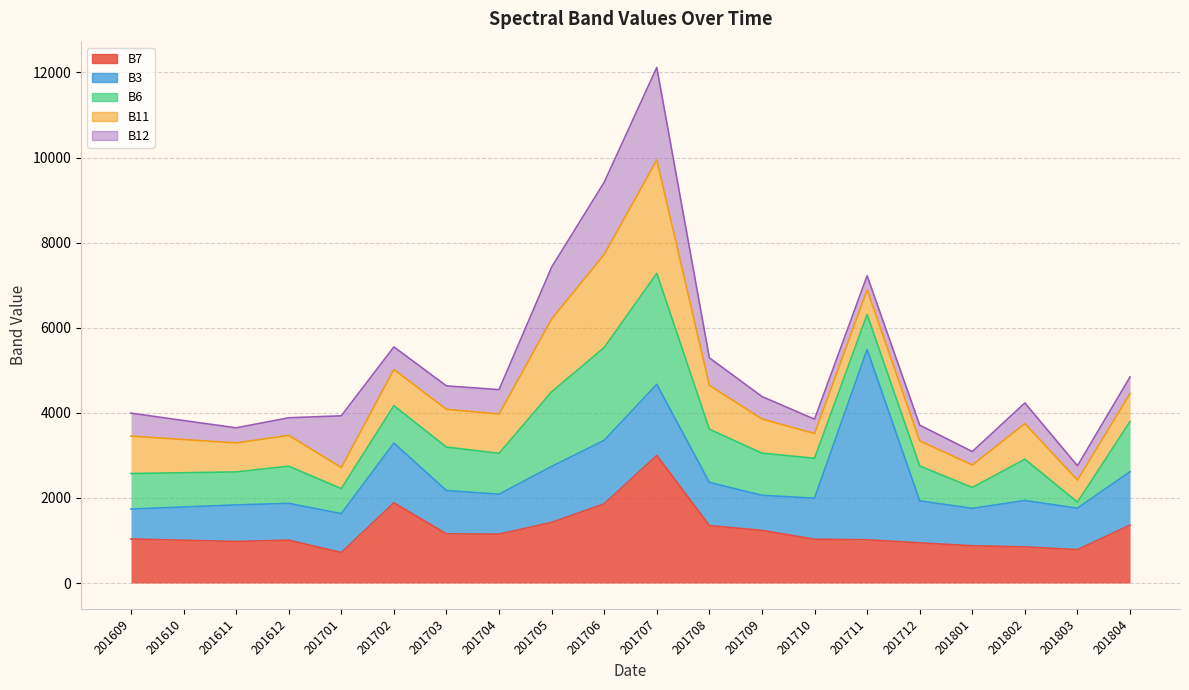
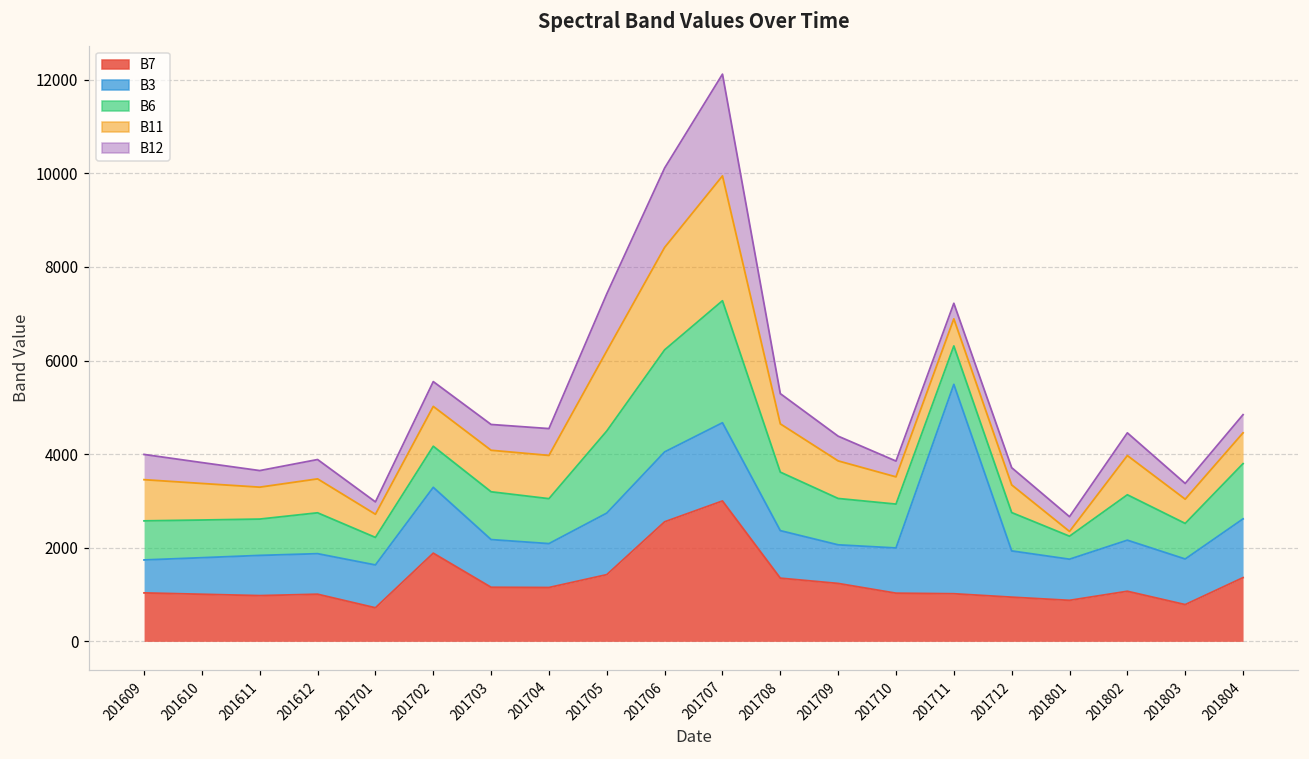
  {
    "B7": {
      "201609": 1000,
      "201610": 1000,
      "201611": 1000,
      "201612": 1000,
      "201701": 700,
      "201702": 1900,
      "201703": 1200,
      "201704": 1200,
      "201705": 1400,
-     "201706": 1900,
+     "201706": 2600,
      "201707": 3000,
      "201708": 1400,
      "201709": 1200,
      "201710": 1000,
      "201711": 1000,
      "201712": 900,
      "201801": 900,
-     "201802": 800,
+     "201802": 1100,
      "201803": 800,
      "201804": 1400
    },
    "B3": {
      "201609": 700,
      "201610": 800,
      "201611": 900,
      "201612": 900,
      "201701": 900,
      "201702": 1400,
      "201703": 1000,
      "201704": 900,
      "201705": 1300,
      "201706": 1500,
      "201707": 1700,
      "201708": 1000,
      "201709": 800,
      "201710": 1000,
      "201711": 4500,
      "201712": 1000,
      "201801": 900,
      "201802": 1100,
      "201803": 1000,
      "201804": 1300
    },
    "B6": {
      "201609": 800,
      "201610": 800,
      "201611": 800,
      "201612": 900,
      "201701": 600,
      "201702": 900,
      "201703": 1000,
      "201704": 1000,
      "201705": 1800,
      "201706": 2200,
      "201707": 2600,
      "201708": 1300,
      "201709": 1000,
      "201710": 900,
      "201711": 800,
      "201712": 800,
      "201801": 500,
      "201802": 1000,
-     "201803": 100,
+     "201803": 800,
      "201804": 1200
    },
    "B11": {
      "201609": 900,
      "201610": 800,
      "201611": 700,
      "201612": 700,
      "201701": 500,
      "201702": 900,
      "201703": 900,
      "201704": 900,
      "201705": 1700,
      "201706": 2200,
      "201707": 2700,
      "201708": 1000,
      "201709": 800,
      "201710": 600,
      "201711": 600,
      "201712": 600,
-     "201801": 500,
+     "201801": 100,
      "201802": 800,
      "201803": 500,
      "201804": 700
    },
    "B12": {
      "201609": 500,
      "201610": 400,
      "201611": 400,
      "201612": 400,
-     "201701": 1200,
+     "201701": 300,
      "201702": 500,
      "201703": 600,
      "201704": 600,
      "201705": 1200,
      "201706": 1700,
      "201707": 2200,
      "201708": 600,
      "201709": 500,
      "201710": 300,
      "201711": 300,
      "201712": 400,
      "201801": 300,
      "201802": 500,
      "201803": 300,
      "201804": 400
    }
  }
